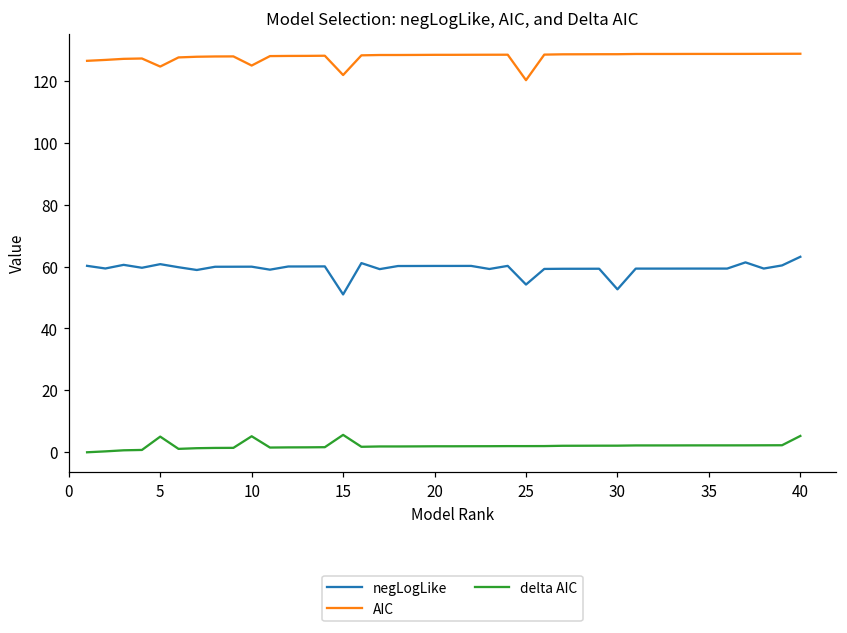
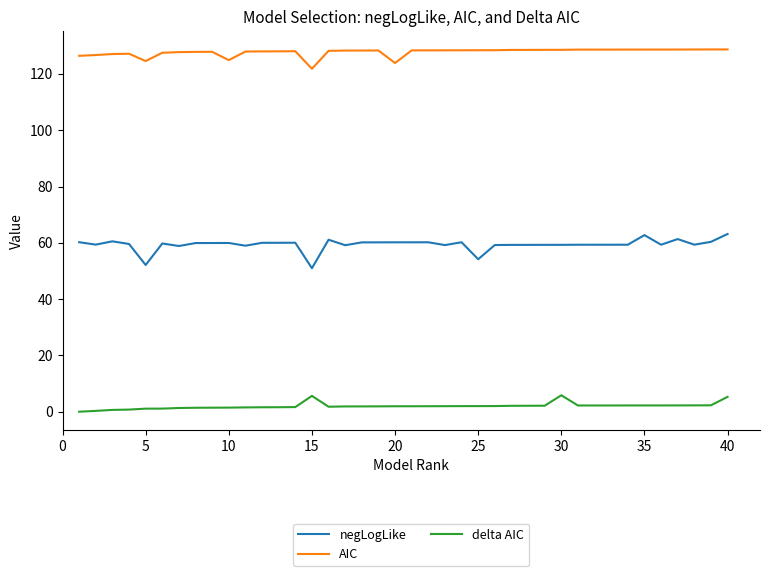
  {
    "negLogLike": {
-     "5": 61,
+     "5": 52,
      "10": 60,
      "15": 51,
      "20": 60,
      "25": 54,
-     "30": 53,
-     "35": 59,
+     "30": 59,
+     "35": 63,
      "40": 63
    },
    "AIC": {
      "5": 125,
      "10": 125,
      "15": 122,
-     "20": 128,
-     "25": 120,
+     "20": 124,
+     "25": 128,
      "30": 129,
      "35": 129,
      "40": 129
    },
    "delta AIC": {
-     "5": 5,
-     "10": 5,
+     "5": 1,
+     "10": 1,
      "15": 6,
      "20": 2,
      "25": 2,
-     "30": 2,
+     "30": 6,
      "35": 2,
      "40": 5
    }
  }
